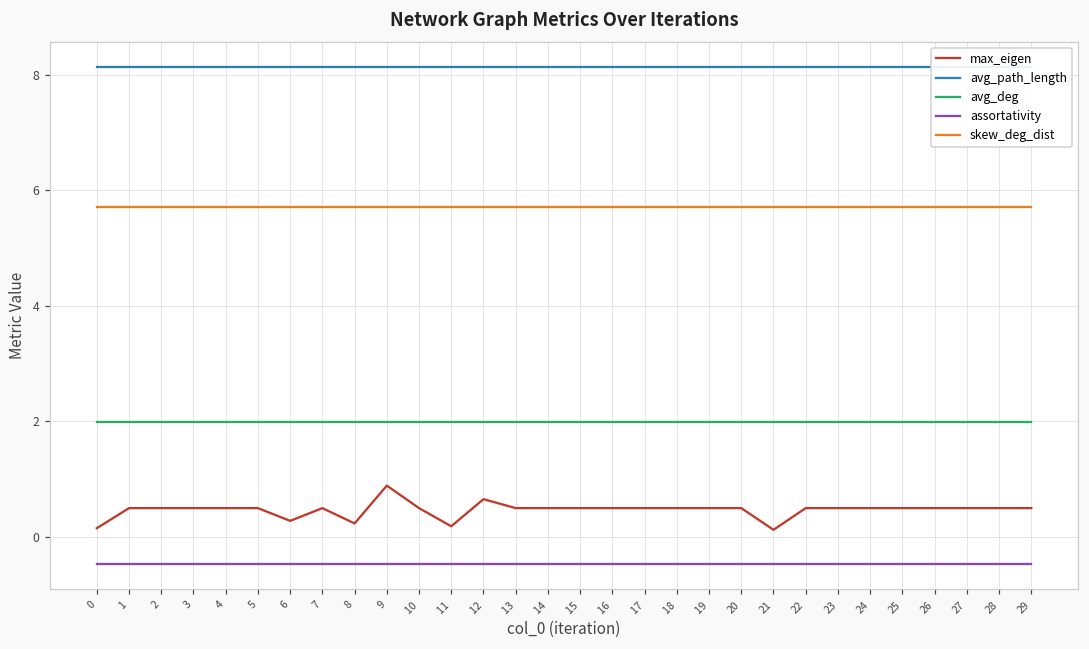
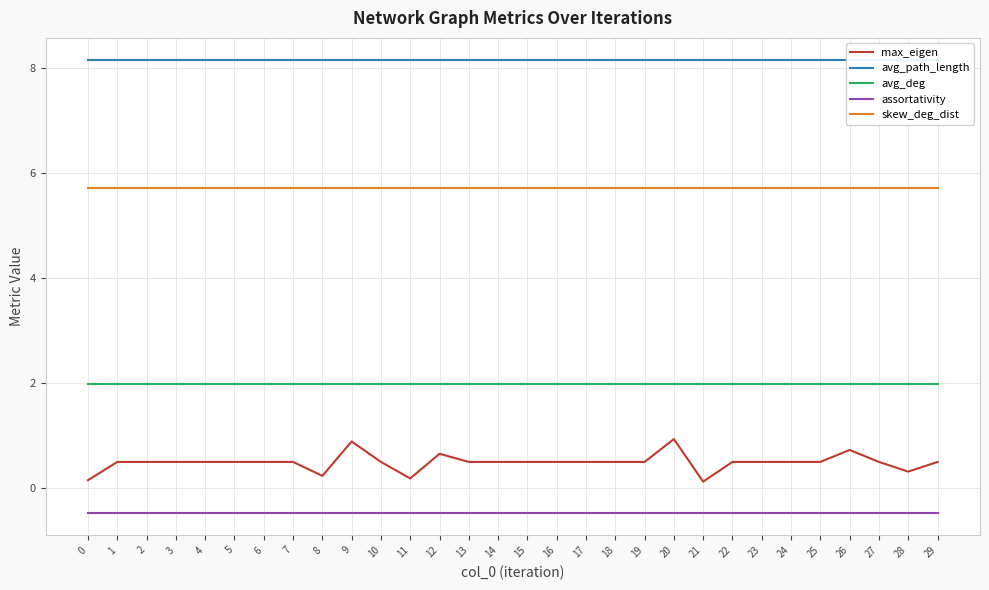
  {
    "max_eigen": {
      "0": 0.1,
      "1": 0.5,
      "2": 0.5,
      "3": 0.5,
      "4": 0.5,
      "5": 0.5,
-     "6": 0.3,
+     "6": 0.5,
      "7": 0.5,
      "8": 0.2,
      "9": 0.9,
      "10": 0.5,
      "11": 0.2,
      "12": 0.7,
      "13": 0.5,
      "14": 0.5,
      "15": 0.5,
      "16": 0.5,
      "17": 0.5,
      "18": 0.5,
      "19": 0.5,
-     "20": 0.5,
+     "20": 0.9,
      "21": 0.1,
      "22": 0.5,
      "23": 0.5,
      "24": 0.5,
      "25": 0.5,
-     "26": 0.5,
+     "26": 0.7,
      "27": 0.5,
-     "28": 0.5,
+     "28": 0.3,
      "29": 0.5
    },
    "avg_path_length": {
      "0": 8.1,
      "1": 8.1,
      "2": 8.1,
      "3": 8.1,
      "4": 8.1,
      "5": 8.1,
      "6": 8.1,
      "7": 8.1,
      "8": 8.1,
      "9": 8.1,
      "10": 8.1,
      "11": 8.1,
      "12": 8.1,
      "13": 8.1,
      "14": 8.1,
      "15": 8.1,
      "16": 8.1,
      "17": 8.1,
      "18": 8.1,
      "19": 8.1,
      "20": 8.1,
      "21": 8.1,
      "22": 8.1,
      "23": 8.1,
      "24": 8.1,
      "25": 8.1
    },
    "avg_deg": {
      "0": 2.0,
      "1": 2.0,
      "2": 2.0,
      "3": 2.0,
      "4": 2.0,
      "5": 2.0,
      "6": 2.0,
      "7": 2.0,
      "8": 2.0,
      "9": 2.0,
      "10": 2.0,
      "11": 2.0,
      "12": 2.0,
      "13": 2.0,
      "14": 2.0,
      "15": 2.0,
      "16": 2.0,
      "17": 2.0,
      "18": 2.0,
      "19": 2.0,
      "20": 2.0,
      "21": 2.0,
      "22": 2.0,
      "23": 2.0,
      "24": 2.0,
      "25": 2.0,
      "26": 2.0,
      "27": 2.0,
      "28": 2.0,
      "29": 2.0
    },
    "assortativity": {
      "0": -0.5,
      "1": -0.5,
      "2": -0.5,
      "3": -0.5,
      "4": -0.5,
      "5": -0.5,
      "6": -0.5,
      "7": -0.5,
      "8": -0.5,
      "9": -0.5,
      "10": -0.5,
      "11": -0.5,
      "12": -0.5,
      "13": -0.5,
      "14": -0.5,
      "15": -0.5,
      "16": -0.5,
      "17": -0.5,
      "18": -0.5,
      "19": -0.5,
      "20": -0.5,
      "21": -0.5,
      "22": -0.5,
      "23": -0.5,
      "24": -0.5,
      "25": -0.5,
      "26": -0.5,
      "27": -0.5,
      "28": -0.5,
      "29": -0.5
    },
    "skew_deg_dist": {
      "0": 5.7,
      "1": 5.7,
      "2": 5.7,
      "3": 5.7,
      "4": 5.7,
      "5": 5.7,
      "6": 5.7,
      "7": 5.7,
      "8": 5.7,
      "9": 5.7,
      "10": 5.7,
      "11": 5.7,
      "12": 5.7,
      "13": 5.7,
      "14": 5.7,
      "15": 5.7,
      "16": 5.7,
      "17": 5.7,
      "18": 5.7,
      "19": 5.7,
      "20": 5.7,
      "21": 5.7,
      "22": 5.7,
      "23": 5.7,
      "24": 5.7,
      "25": 5.7,
      "26": 5.7,
      "27": 5.7,
      "28": 5.7,
      "29": 5.7
    }
  }
